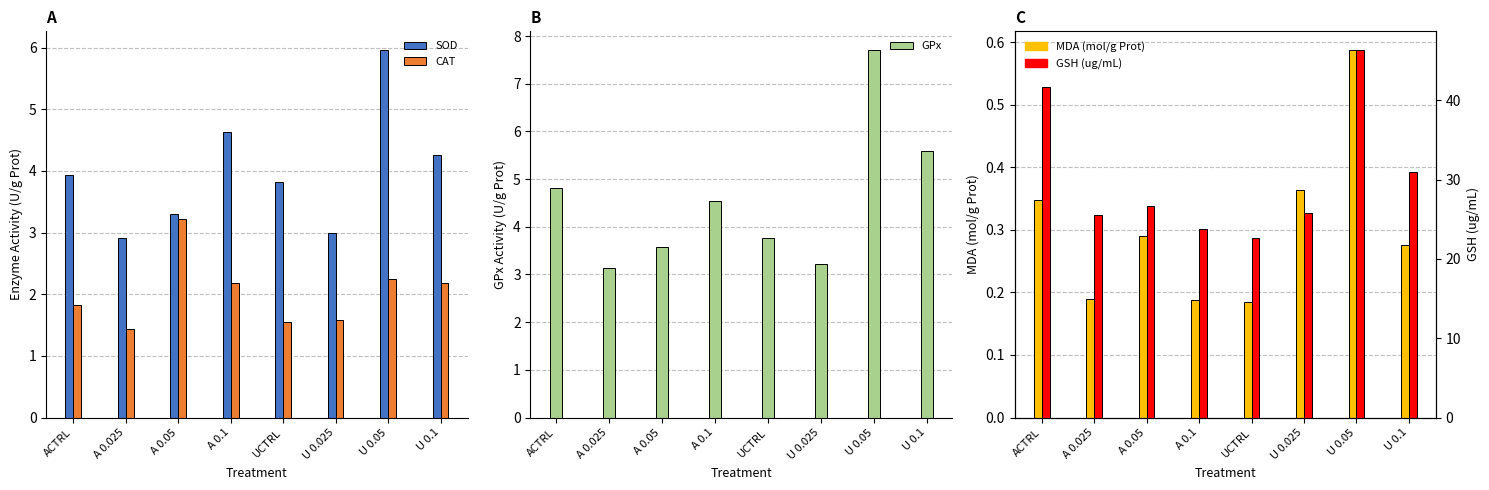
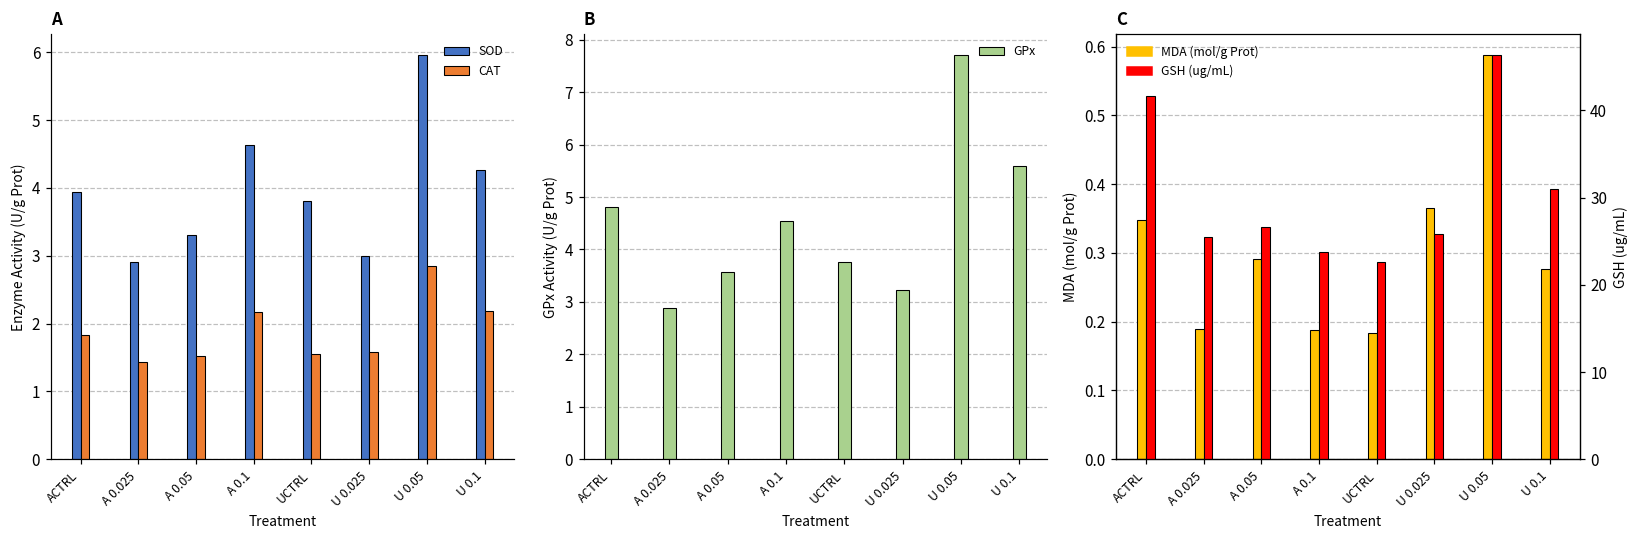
  {
    "A": {
      "SOD": {
        "ACTRL": 3.9,
        "A 0.025": 2.9,
        "A 0.05": 3.3,
        "A 0.1": 4.6,
        "UCTRL": 3.8,
        "U 0.025": 3.0,
        "U 0.05": 6.0,
        "U 0.1": 4.3
      },
      "CAT": {
        "ACTRL": 1.8,
        "A 0.025": 1.4,
-       "A 0.05": 3.2,
+       "A 0.05": 1.5,
        "A 0.1": 2.2,
        "UCTRL": 1.5,
        "U 0.025": 1.6,
-       "U 0.05": 2.2,
+       "U 0.05": 2.9,
        "U 0.1": 2.2
      }
    },
    "B": {
      "ACTRL": 4.8,
-     "A 0.025": 3.1,
+     "A 0.025": 2.9,
      "A 0.05": 3.6,
      "A 0.1": 4.5,
      "UCTRL": 3.8,
      "U 0.025": 3.2,
      "U 0.05": 7.7,
      "U 0.1": 5.6
    }
  }
